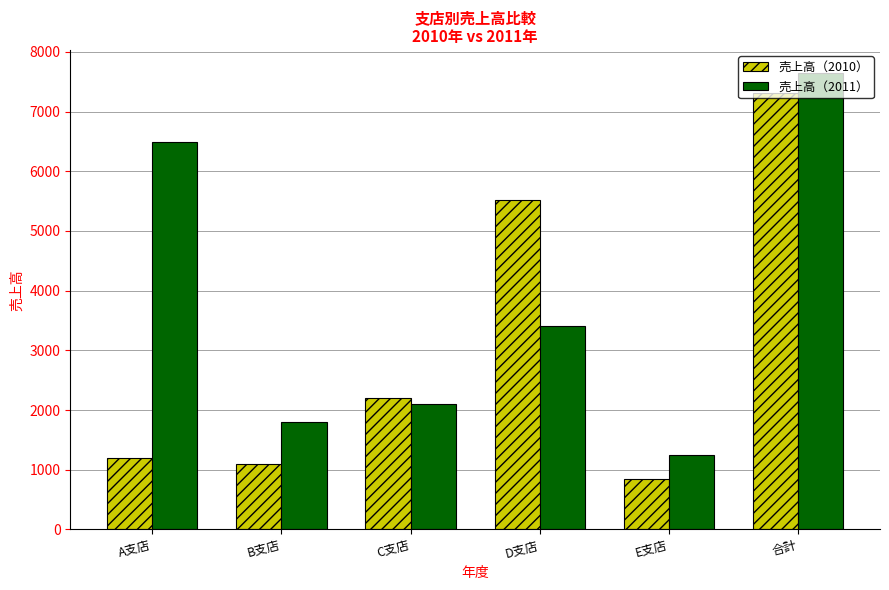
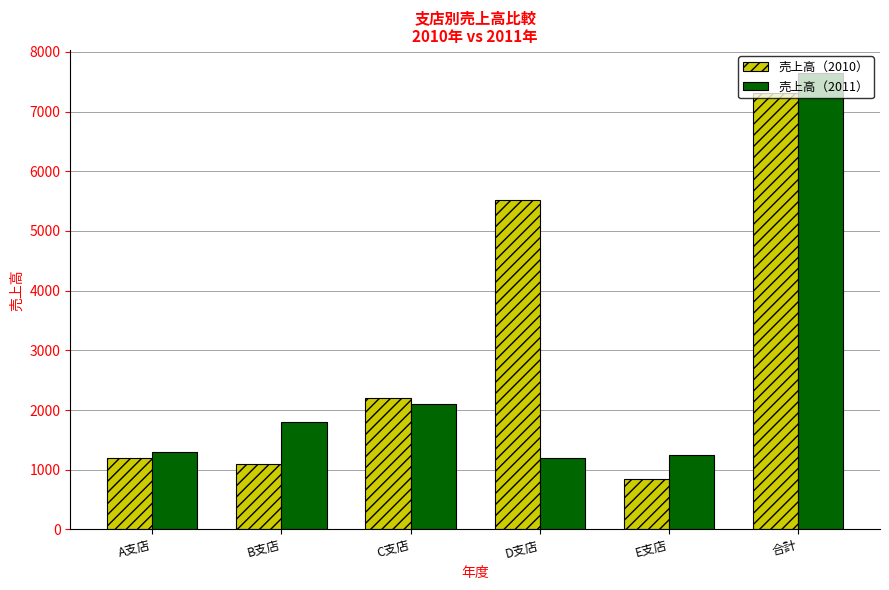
  {
    "売上高（2010）": {
      "A支店": 1200,
      "B支店": 1100,
      "C支店": 2200,
      "D支店": 5500,
      "E支店": 800
    },
    "売上高（2011）": {
-     "A支店": 6500,
+     "A支店": 1300,
      "B支店": 1800,
      "C支店": 2100,
-     "D支店": 3400,
+     "D支店": 1200,
      "E支店": 1300
    }
  }
